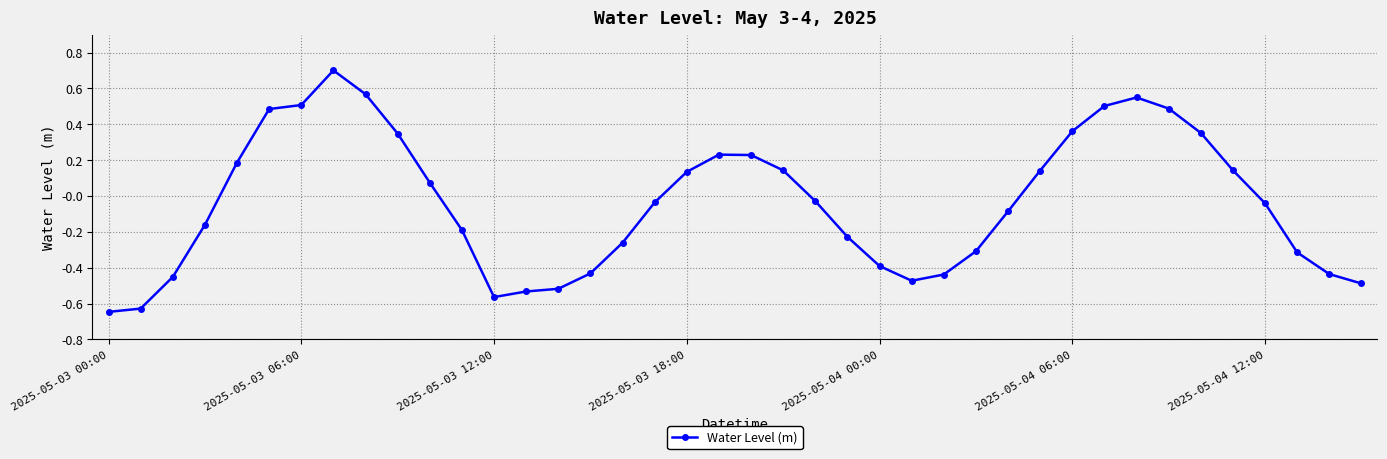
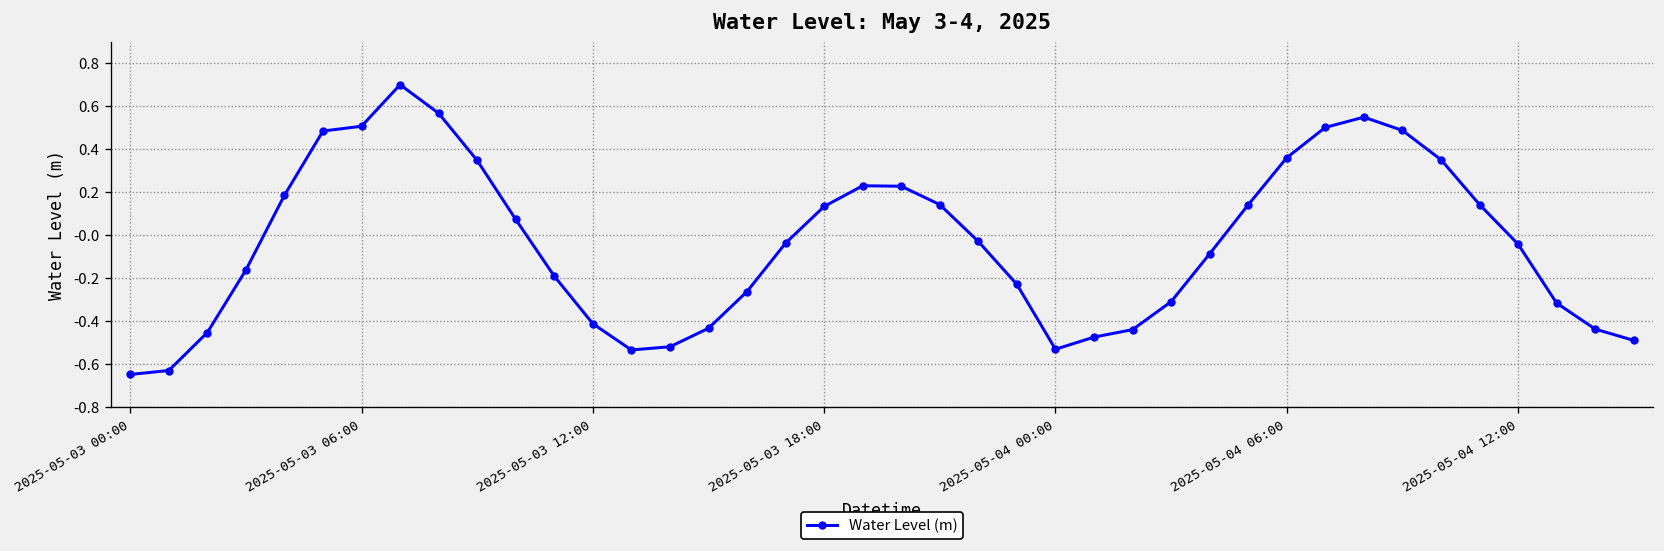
  {
    "2025-05-03 00:00": -0.65,
    "2025-05-03 06:00": 0.51,
-   "2025-05-03 12:00": -0.56,
+   "2025-05-03 12:00": -0.41,
    "2025-05-03 18:00": 0.13,
-   "2025-05-04 00:00": -0.39,
+   "2025-05-04 00:00": -0.53,
    "2025-05-04 06:00": 0.36,
    "2025-05-04 12:00": -0.04
  }
